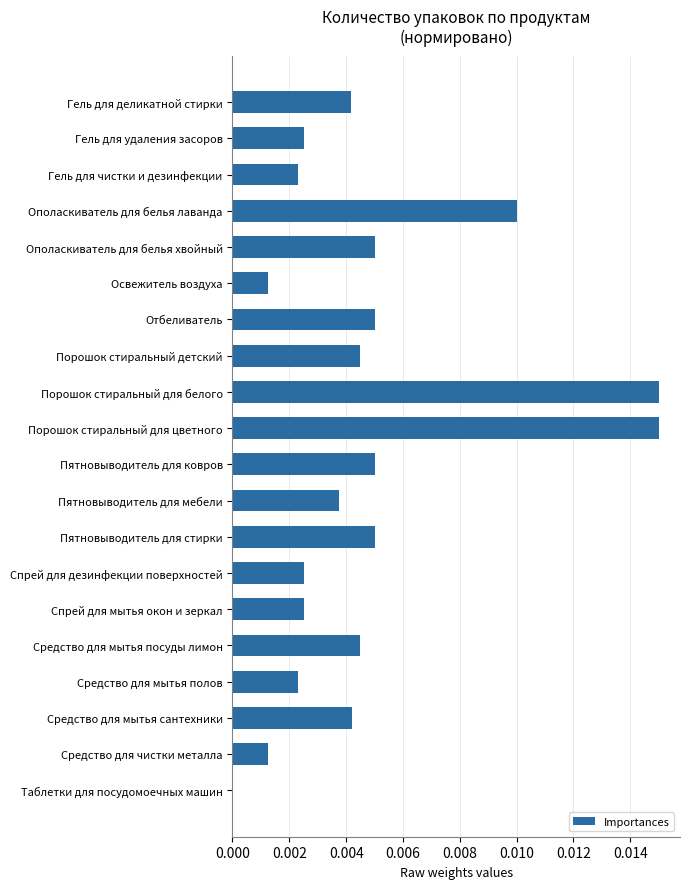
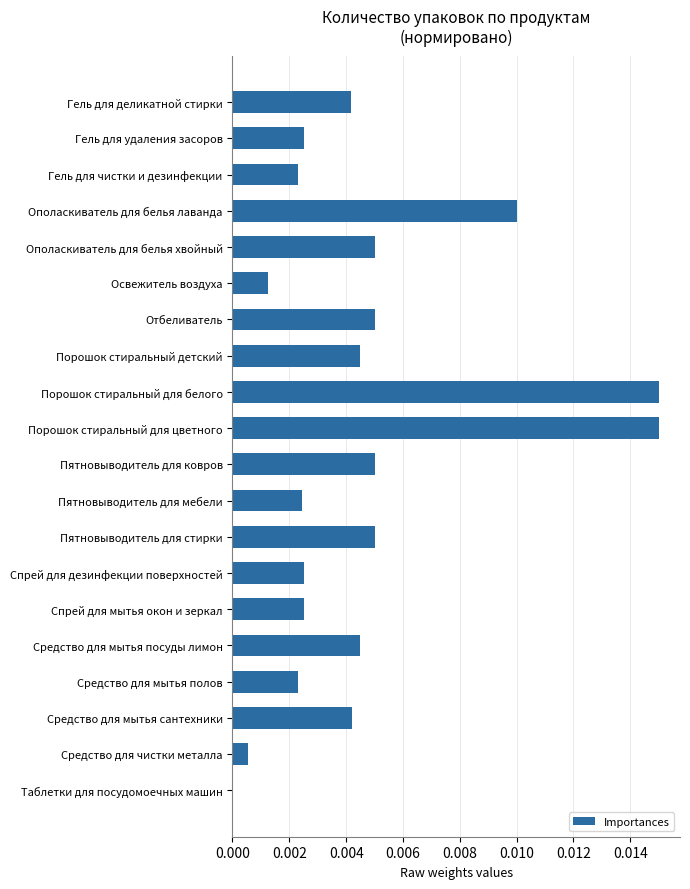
  {
    "Гель для деликатной стирки": 0.0042,
    "Гель для удаления засоров": 0.0025,
    "Гель для чистки и дезинфекции": 0.0023,
    "Ополаскиватель для белья лаванда": 0.0100,
    "Ополаскиватель для белья хвойный": 0.0050,
    "Освежитель воздуха": 0.0013,
    "Отбеливатель": 0.0050,
    "Порошок стиральный детский": 0.0045,
    "Порошок стиральный для белого": 0.0150,
    "Порошок стиральный для цветного": 0.0150,
    "Пятновыводитель для ковров": 0.0050,
-   "Пятновыводитель для мебели": 0.0038,
+   "Пятновыводитель для мебели": 0.0025,
    "Пятновыводитель для стирки": 0.0050,
    "Спрей для дезинфекции поверхностей": 0.0025,
    "Спрей для мытья окон и зеркал": 0.0025,
    "Средство для мытья посуды лимон": 0.0045,
    "Средство для мытья полов": 0.0023,
    "Средство для мытья сантехники": 0.0042,
-   "Средство для чистки металла": 0.0013
+   "Средство для чистки металла": 0.0005
  }
